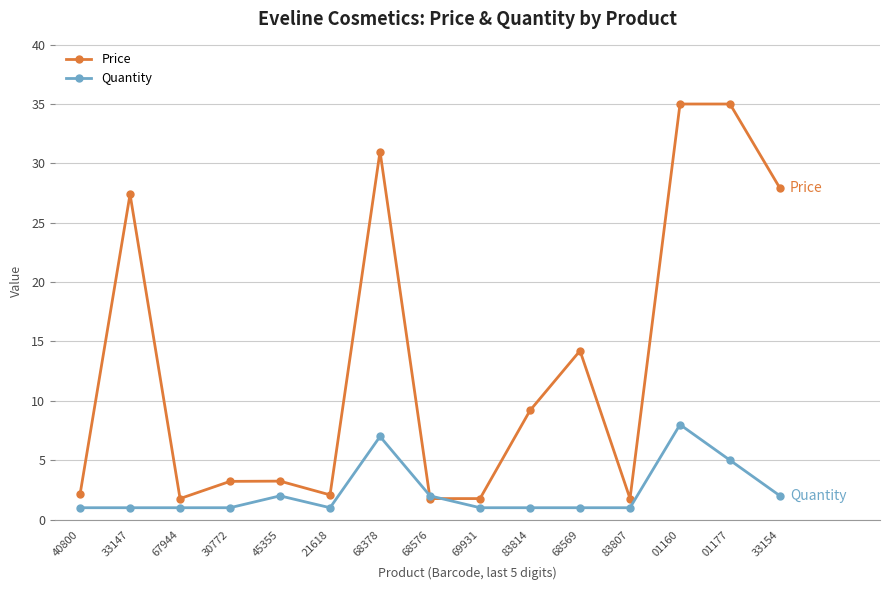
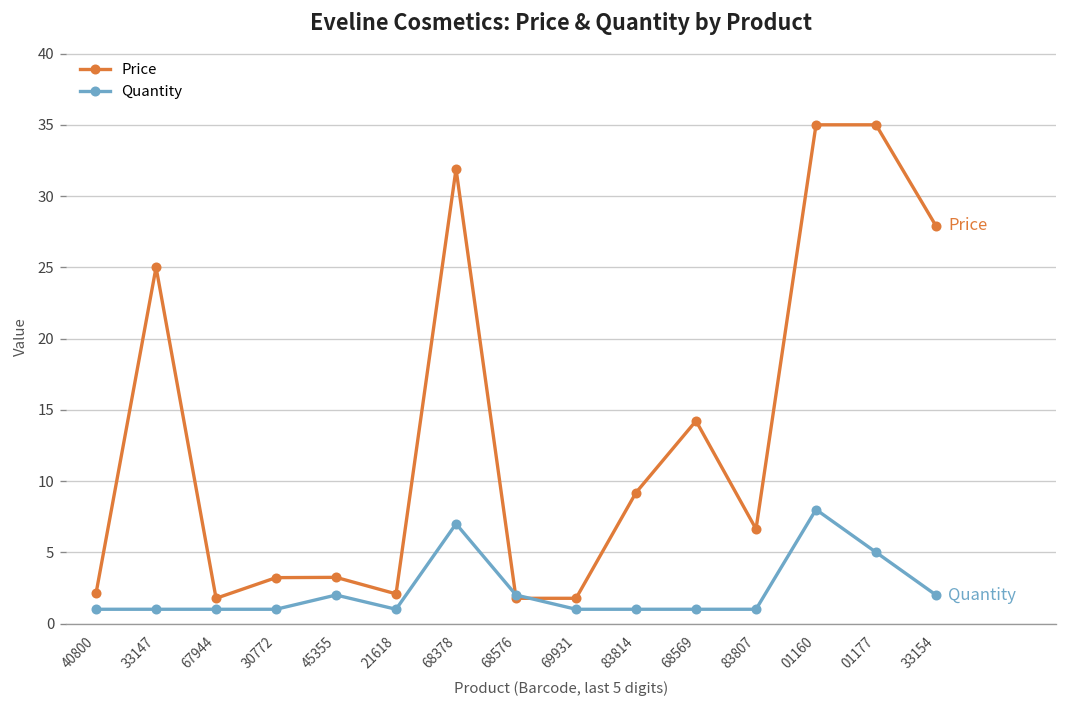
  {
    "Price": {
      "40800": 2.1,
-     "33147": 27.4,
+     "33147": 25.0,
      "67944": 1.8,
      "30772": 3.2,
      "45355": 3.2,
      "21618": 2.1,
-     "68378": 31.0,
+     "68378": 31.9,
      "68576": 1.8,
      "69931": 1.8,
      "83814": 9.2,
      "68569": 14.2,
-     "83807": 1.8,
+     "83807": 6.6,
      "01160": 35.0,
      "01177": 35.0,
      "33154": 27.9
    },
    "Quantity": {
      "40800": 1.0,
      "33147": 1.0,
      "67944": 1.0,
      "30772": 1.0,
      "45355": 2.0,
      "21618": 1.0,
      "68378": 7.0,
      "68576": 2.0,
      "69931": 1.0,
      "83814": 1.0,
      "68569": 1.0,
      "83807": 1.0,
      "01160": 8.0,
      "01177": 5.0,
      "33154": 2.0
    }
  }
